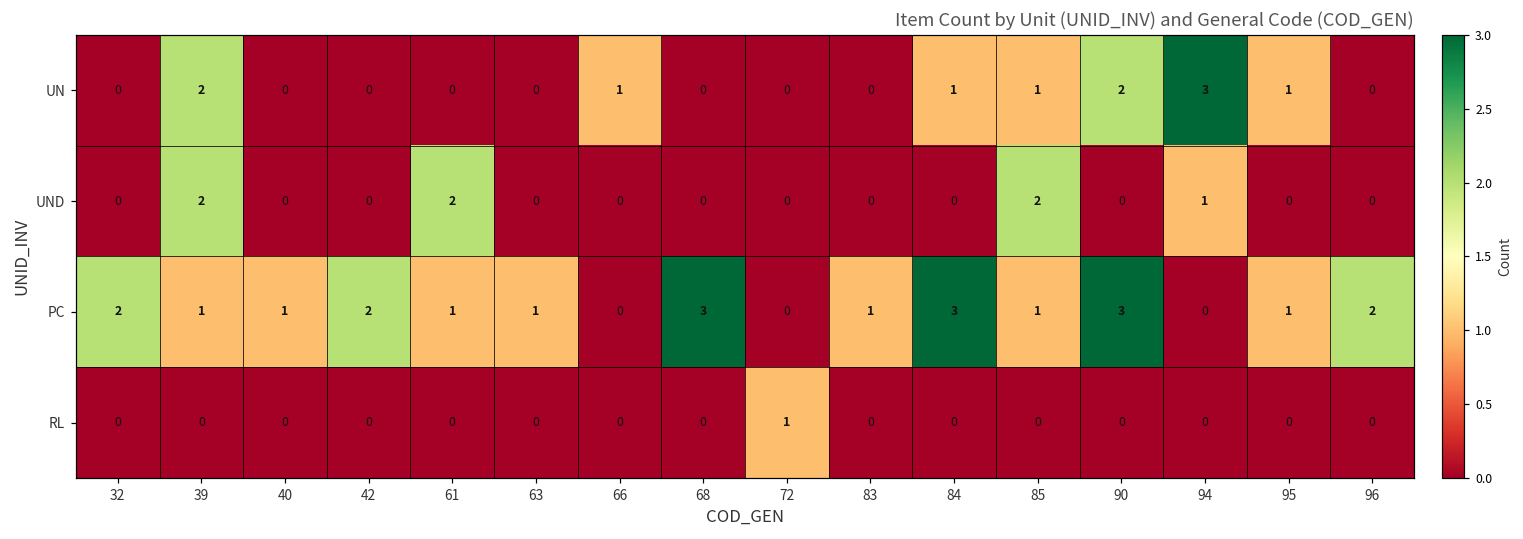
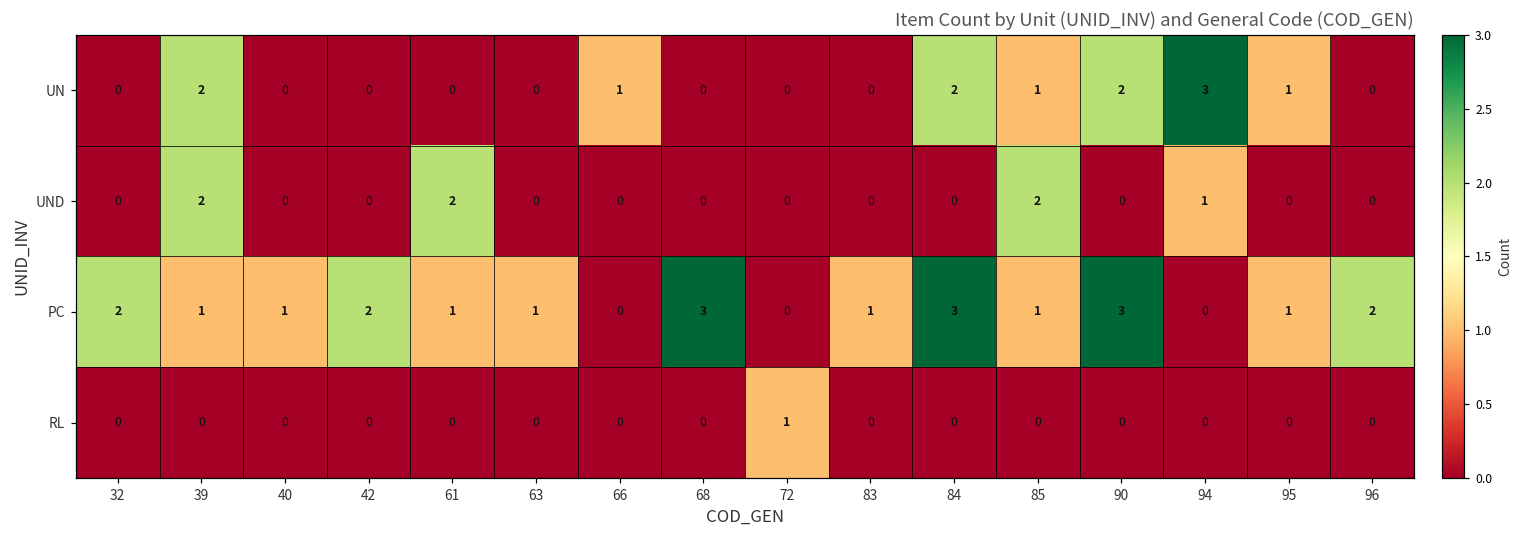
  {
    "UN": {
      "32": 0,
      "39": 2,
      "40": 0,
      "42": 0,
      "61": 0,
      "63": 0,
      "66": 1,
      "68": 0,
      "72": 0,
      "83": 0,
-     "84": 1,
+     "84": 2,
      "85": 1,
      "90": 2,
      "94": 3,
      "95": 1,
      "96": 0
    },
    "UND": {
      "32": 0,
      "39": 2,
      "40": 0,
      "42": 0,
      "61": 2,
      "63": 0,
      "66": 0,
      "68": 0,
      "72": 0,
      "83": 0,
      "84": 0,
      "85": 2,
      "90": 0,
      "94": 1,
      "95": 0,
      "96": 0
    },
    "PC": {
      "32": 2,
      "39": 1,
      "40": 1,
      "42": 2,
      "61": 1,
      "63": 1,
      "66": 0,
      "68": 3,
      "72": 0,
      "83": 1,
      "84": 3,
      "85": 1,
      "90": 3,
      "94": 0,
      "95": 1,
      "96": 2
    },
    "RL": {
      "32": 0,
      "39": 0,
      "40": 0,
      "42": 0,
      "61": 0,
      "63": 0,
      "66": 0,
      "68": 0,
      "72": 1,
      "83": 0,
      "84": 0,
      "85": 0,
      "90": 0,
      "94": 0,
      "95": 0,
      "96": 0
    }
  }
